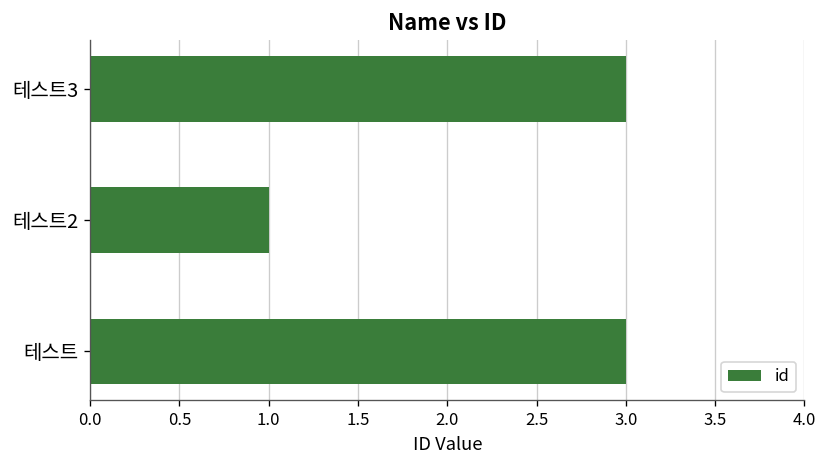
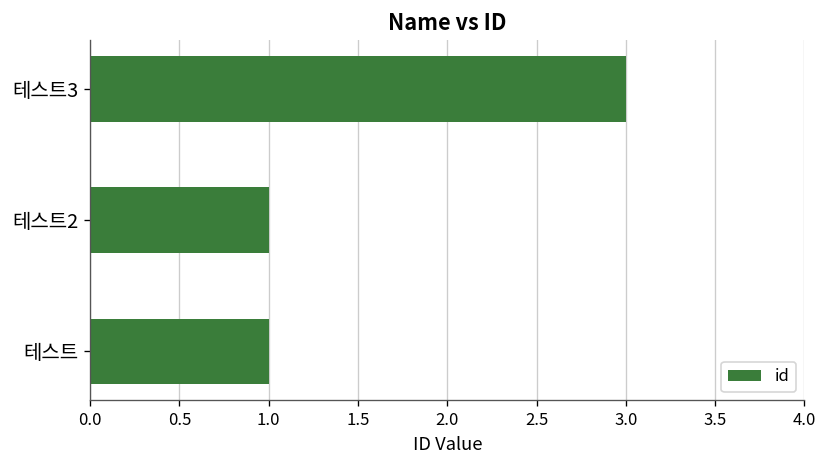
  {
    "테스트3": 3,
    "테스트2": 1,
-   "테스트": 3
+   "테스트": 1
  }
